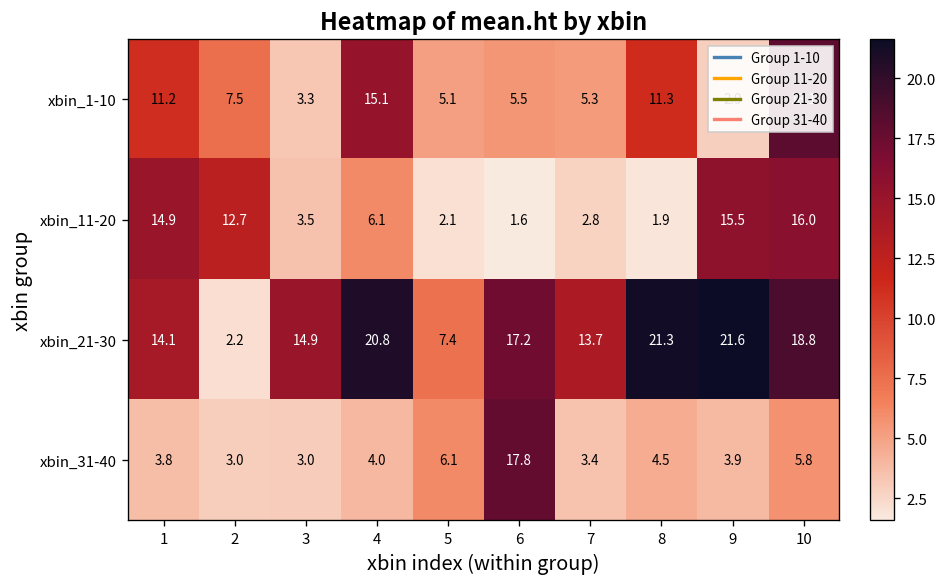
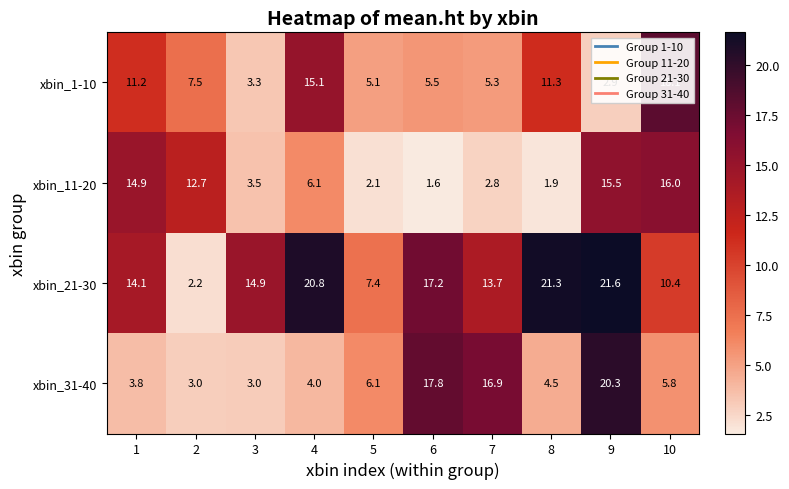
  {
    "xbin_1-10": {
      "1": 11.2,
      "2": 7.5,
      "3": 3.3,
      "4": 15.1,
      "5": 5.1,
      "6": 5.5,
      "7": 5.3,
      "8": 11.3
    },
    "xbin_11-20": {
      "1": 14.9,
      "2": 12.7,
      "3": 3.5,
      "4": 6.1,
      "5": 2.1,
      "6": 1.6,
      "7": 2.8,
      "8": 1.9,
      "9": 15.5,
      "10": 16.0
    },
    "xbin_21-30": {
      "1": 14.1,
      "2": 2.2,
      "3": 14.9,
      "4": 20.8,
      "5": 7.4,
      "6": 17.2,
      "7": 13.7,
      "8": 21.3,
      "9": 21.6,
-     "10": 18.8
+     "10": 10.4
    },
    "xbin_31-40": {
      "1": 3.8,
      "2": 3.0,
      "3": 3.0,
      "4": 4.0,
      "5": 6.1,
      "6": 17.8,
-     "7": 3.4,
+     "7": 16.9,
      "8": 4.5,
-     "9": 3.9,
+     "9": 20.3,
      "10": 5.8
    }
  }
